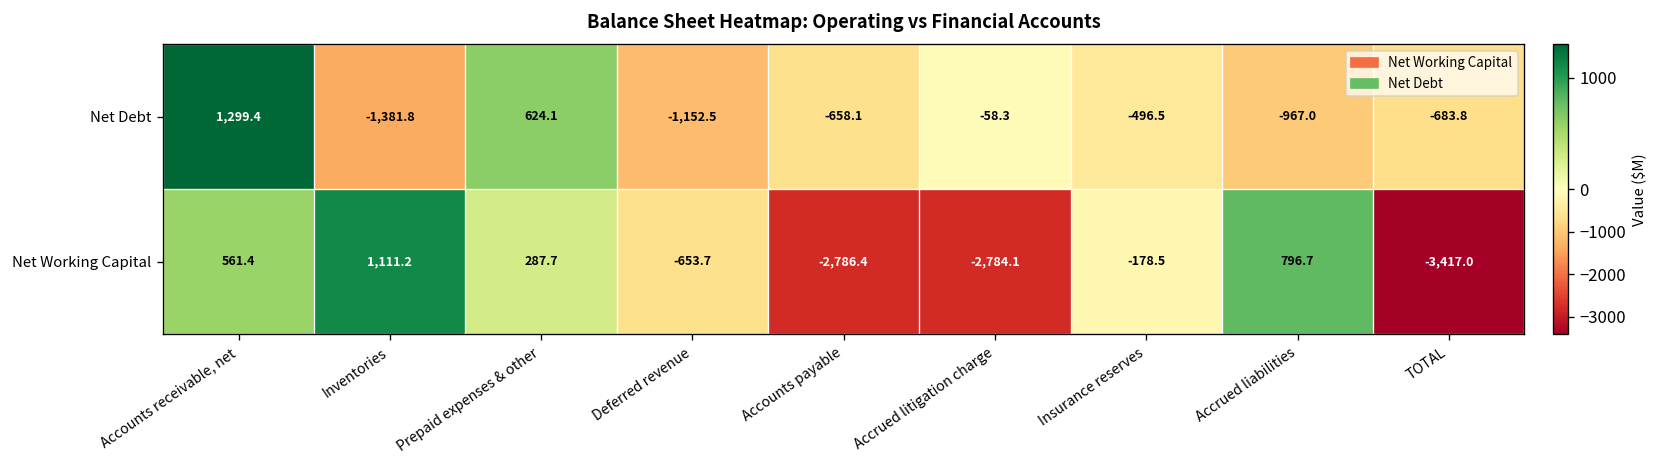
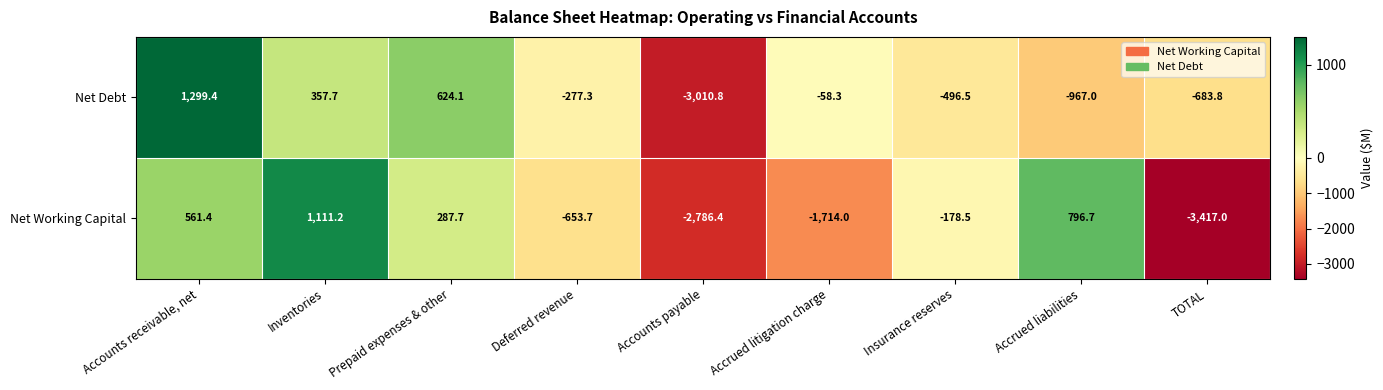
  {
    "Net Debt": {
      "Accounts receivable, net": "1,299.4",
-     "Inventories": "-1,381.8",
+     "Inventories": "357.7",
      "Prepaid expenses & other": "624.1",
-     "Deferred revenue": "-1,152.5",
-     "Accounts payable": "-658.1",
+     "Deferred revenue": "-277.3",
+     "Accounts payable": "-3,010.8",
      "Accrued litigation charge": "-58.3",
      "Insurance reserves": "-496.5",
      "Accrued liabilities": "-967.0",
      "TOTAL": "-683.8"
    },
    "Net Working Capital": {
      "Accounts receivable, net": "561.4",
      "Inventories": "1,111.2",
      "Prepaid expenses & other": "287.7",
      "Deferred revenue": "-653.7",
      "Accounts payable": "-2,786.4",
-     "Accrued litigation charge": "-2,784.1",
+     "Accrued litigation charge": "-1,714.0",
      "Insurance reserves": "-178.5",
      "Accrued liabilities": "796.7",
      "TOTAL": "-3,417.0"
    }
  }
